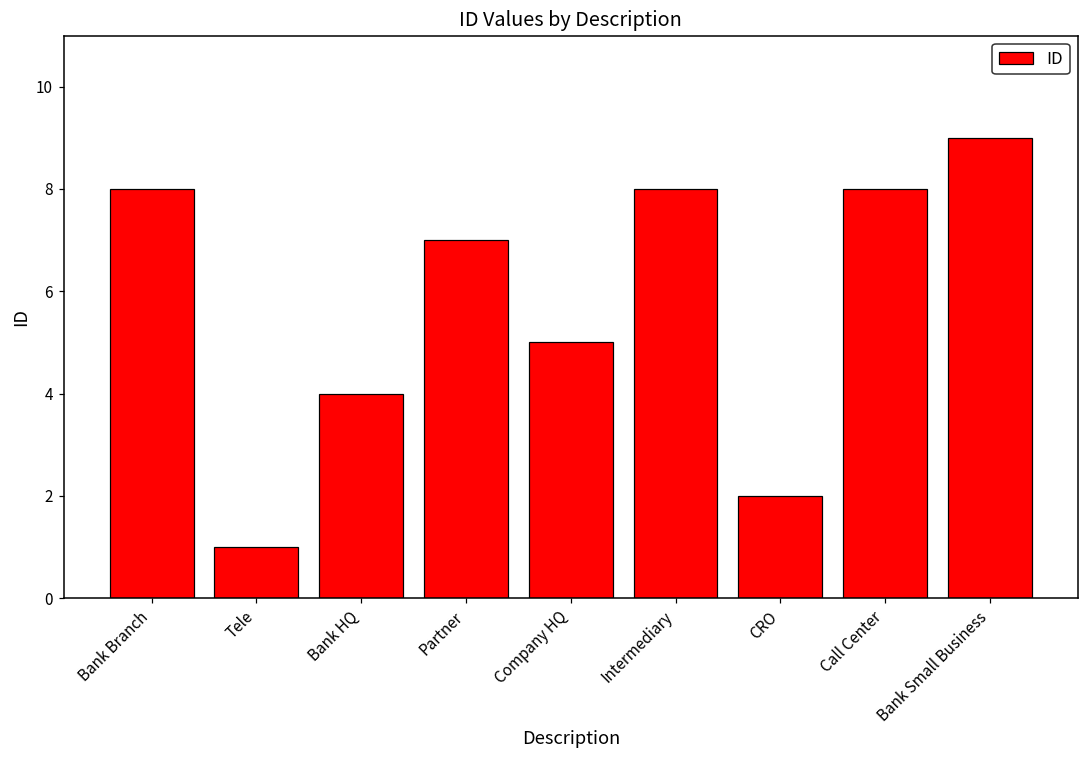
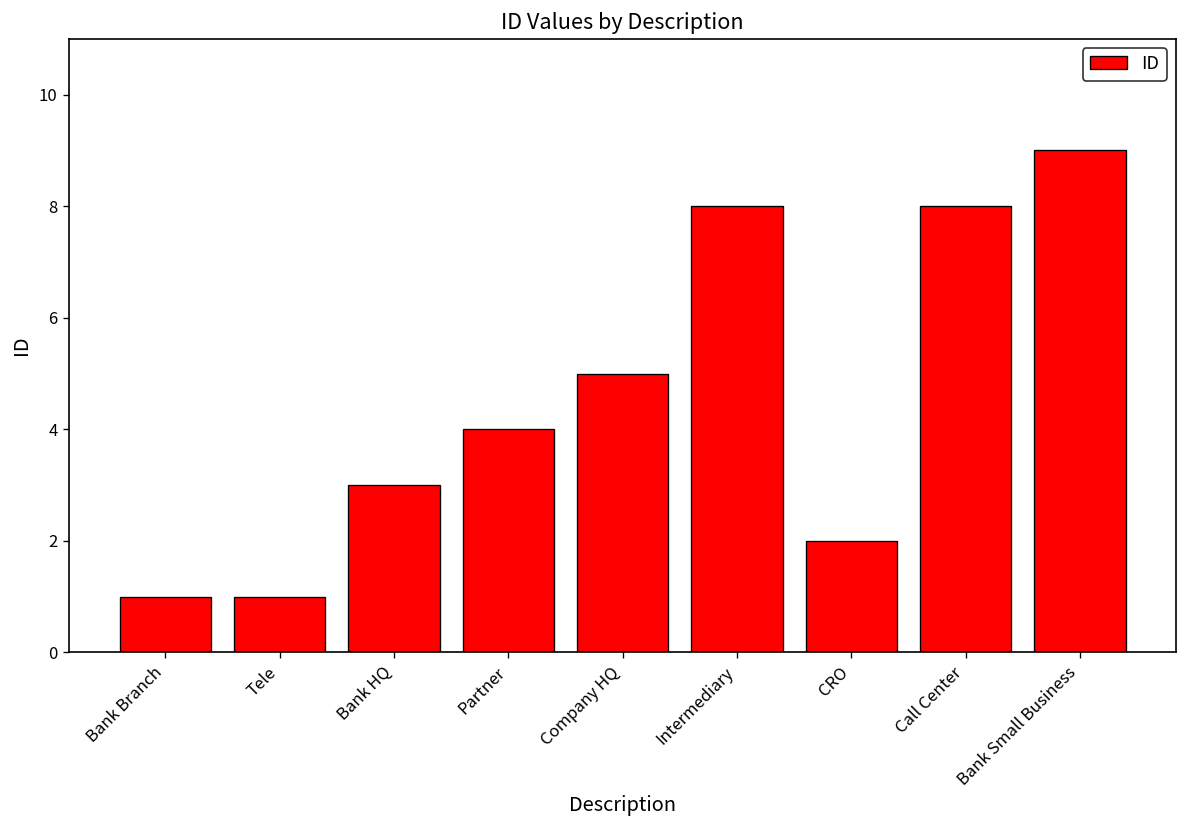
  {
-   "Bank Branch": 8,
+   "Bank Branch": 1,
    "Tele": 1,
-   "Bank HQ": 4,
-   "Partner": 7,
+   "Bank HQ": 3,
+   "Partner": 4,
    "Company HQ": 5,
    "Intermediary": 8,
    "CRO": 2,
    "Call Center": 8,
    "Bank Small Business": 9
  }
